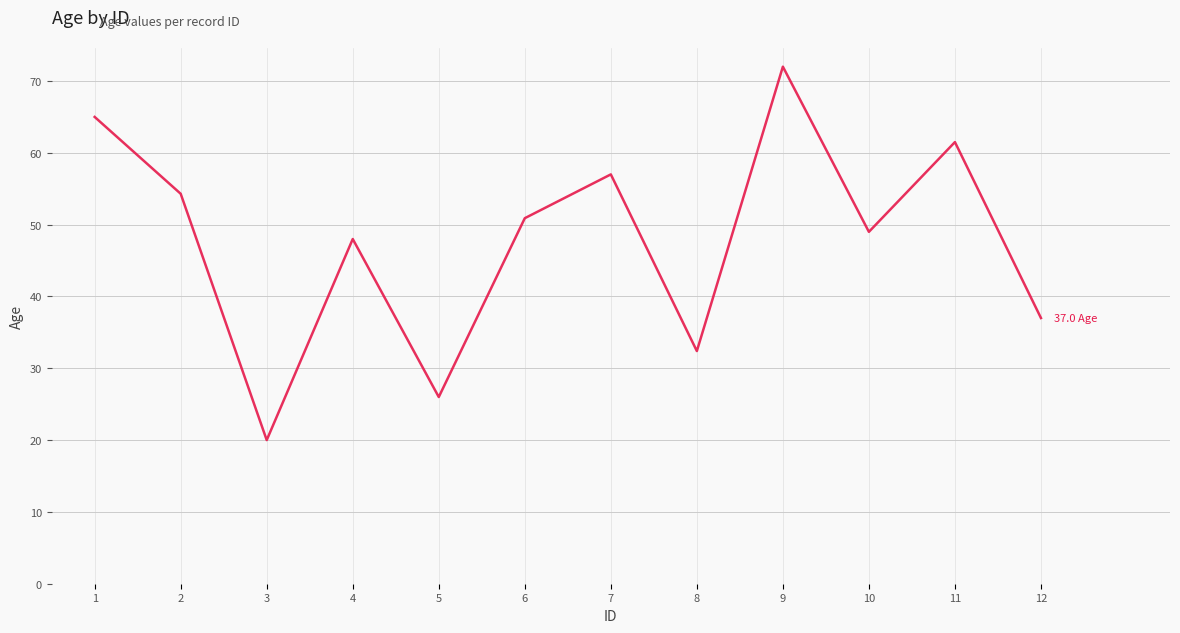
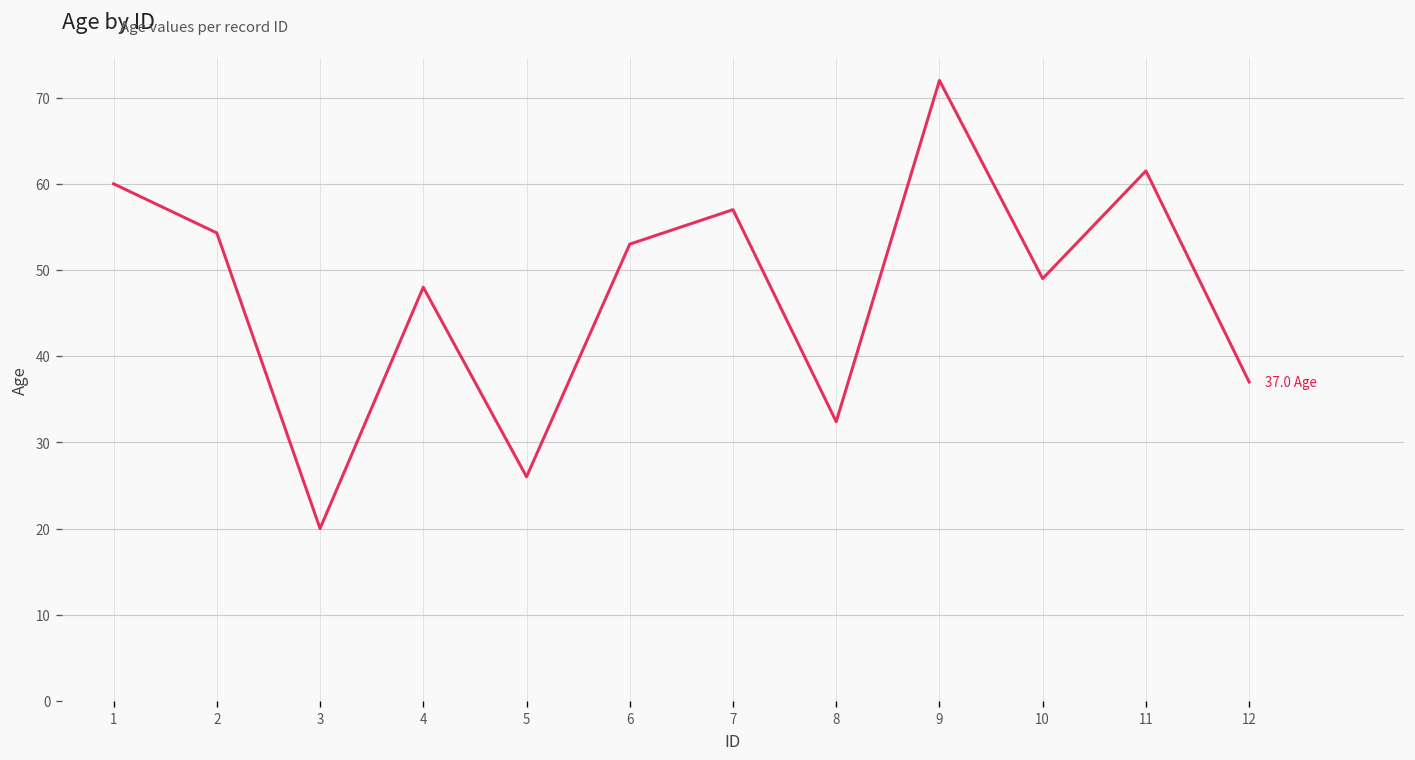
  {
-   "1": 65,
+   "1": 60,
    "2": 54,
    "3": 20,
    "4": 48,
    "5": 26,
-   "6": 51,
+   "6": 53,
    "7": 57,
    "8": 32,
    "9": 72,
    "10": 49,
    "11": 62
  }
